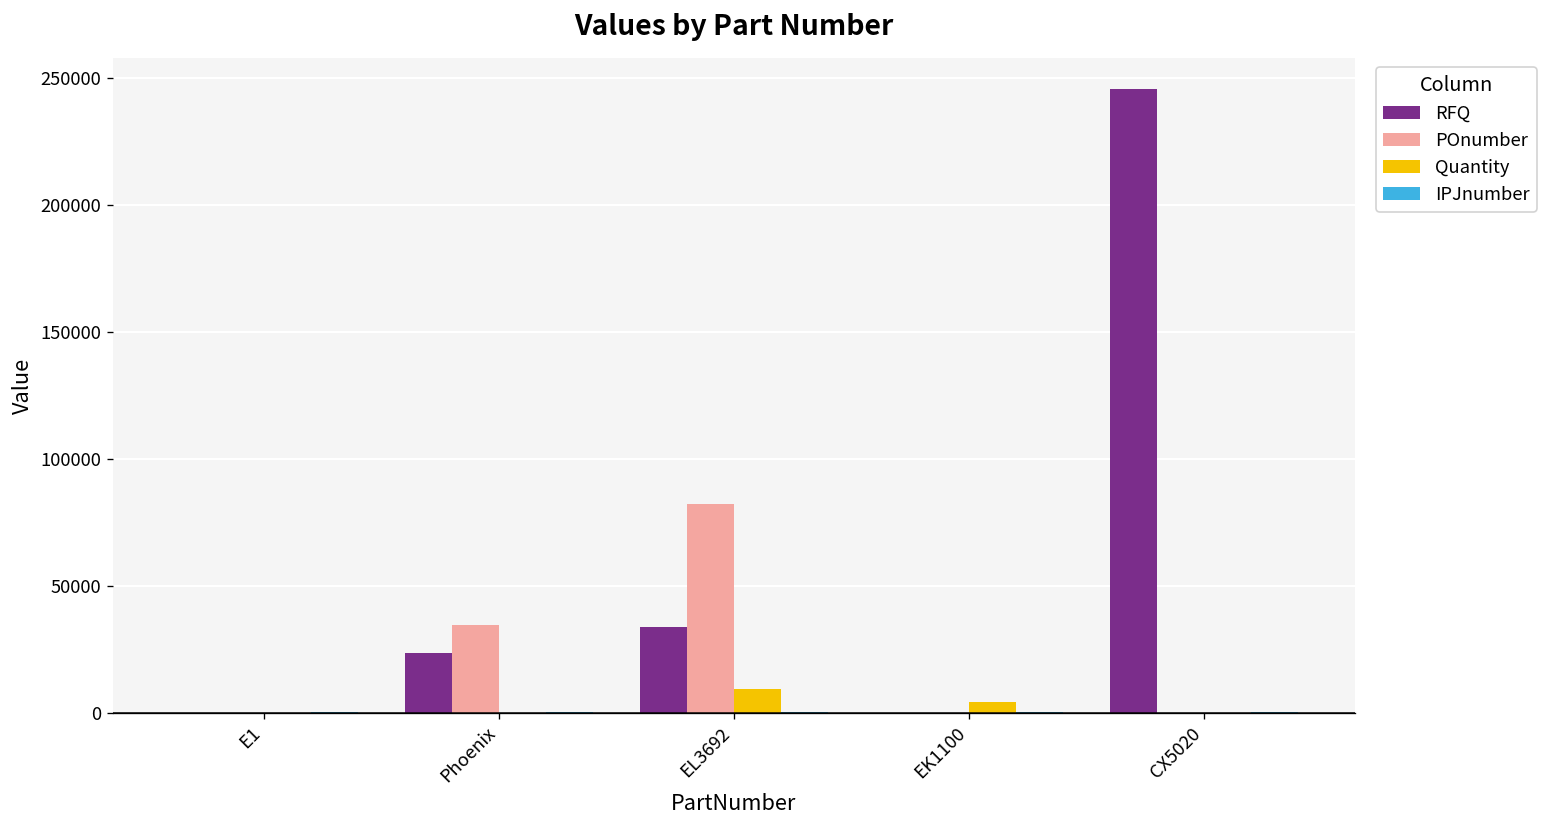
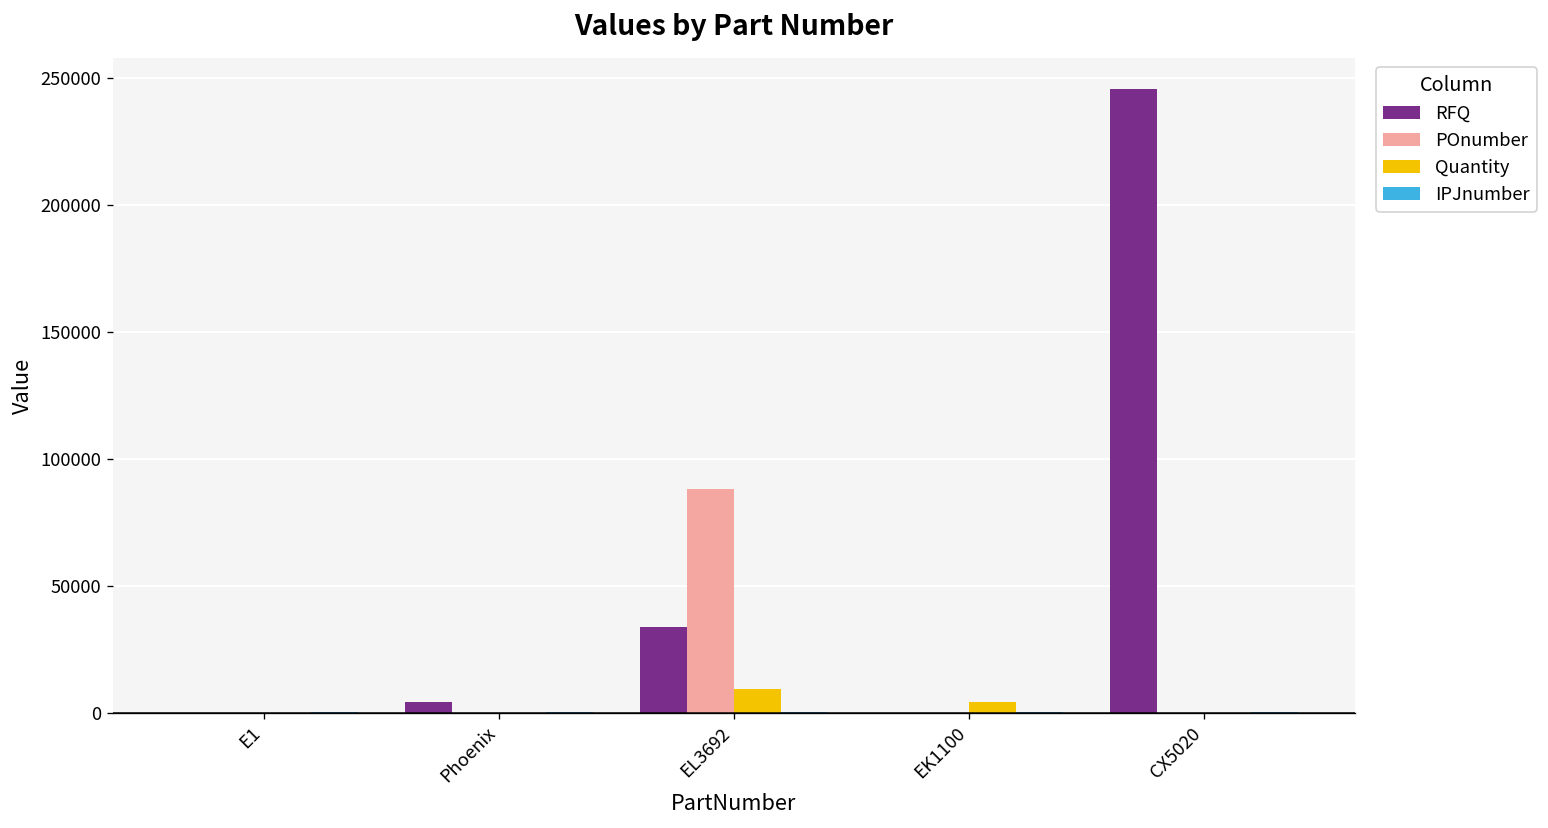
  {
    "RFQ": {
-     "Phoenix": 24000,
+     "Phoenix": 4000,
      "EL3692": 34000,
      "CX5020": 246000
    },
    "POnumber": {
-     "Phoenix": 35000,
-     "EL3692": 82000
+     "Phoenix": 0,
+     "EL3692": 88000
    },
    "Quantity": {
      "EL3692": 10000,
      "EK1100": 4000
    }
  }
